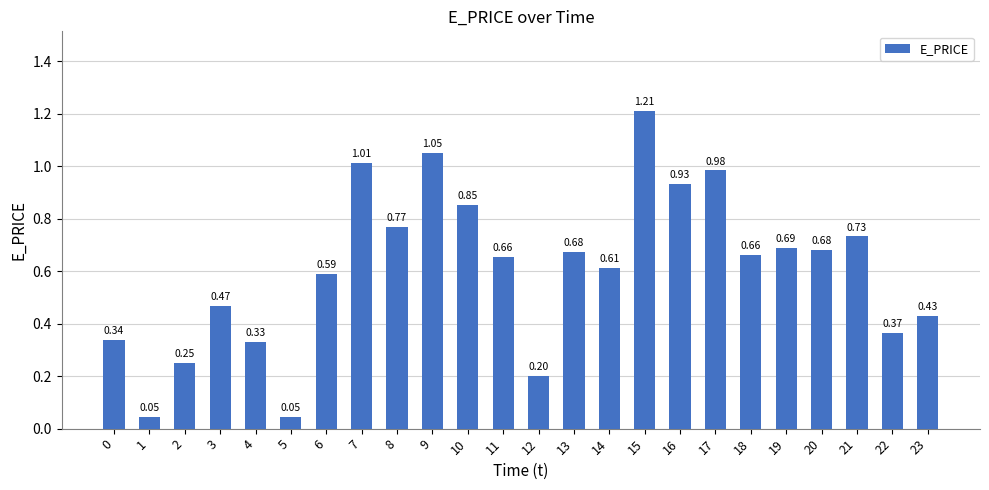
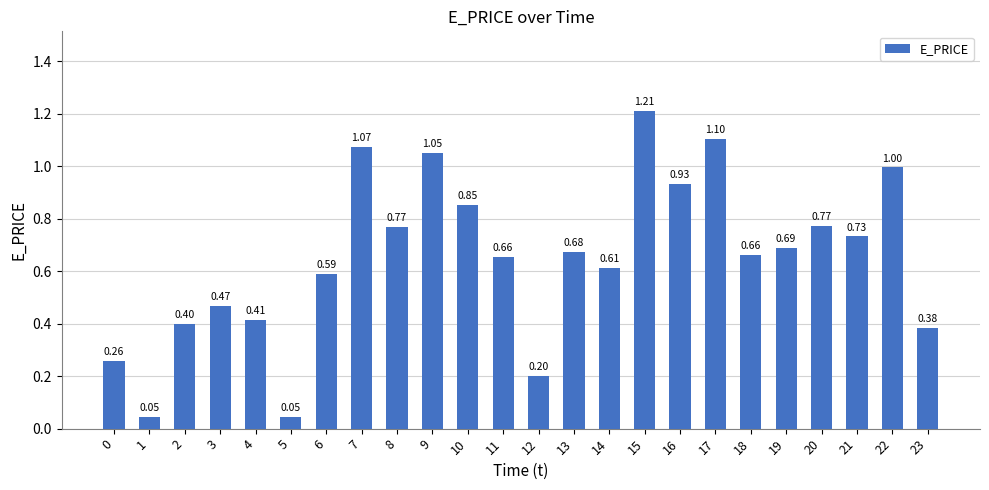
  {
-   "0": 0.34,
+   "0": 0.26,
    "1": 0.05,
-   "2": 0.25,
+   "2": 0.40,
    "3": 0.47,
-   "4": 0.33,
+   "4": 0.41,
    "5": 0.05,
    "6": 0.59,
-   "7": 1.01,
+   "7": 1.07,
    "8": 0.77,
    "9": 1.05,
    "10": 0.85,
    "11": 0.66,
    "12": 0.20,
    "13": 0.68,
    "14": 0.61,
    "15": 1.21,
    "16": 0.93,
-   "17": 0.98,
+   "17": 1.10,
    "18": 0.66,
    "19": 0.69,
-   "20": 0.68,
+   "20": 0.77,
    "21": 0.73,
-   "22": 0.37,
-   "23": 0.43
+   "22": 1.00,
+   "23": 0.38
  }
